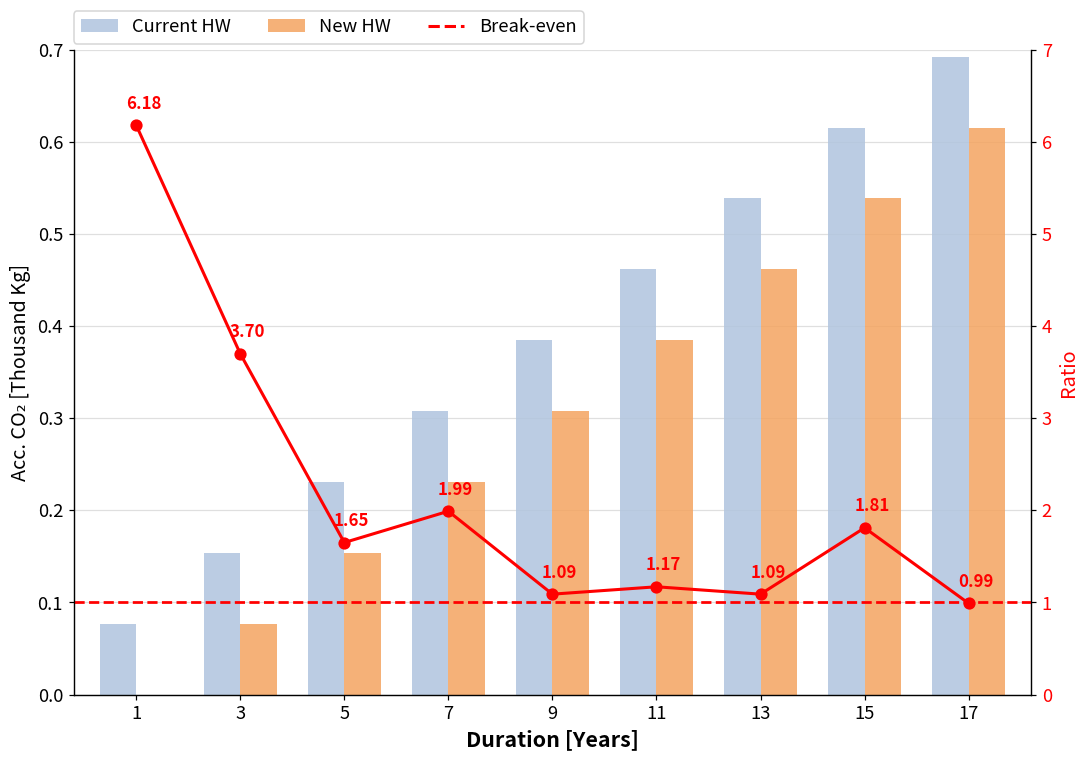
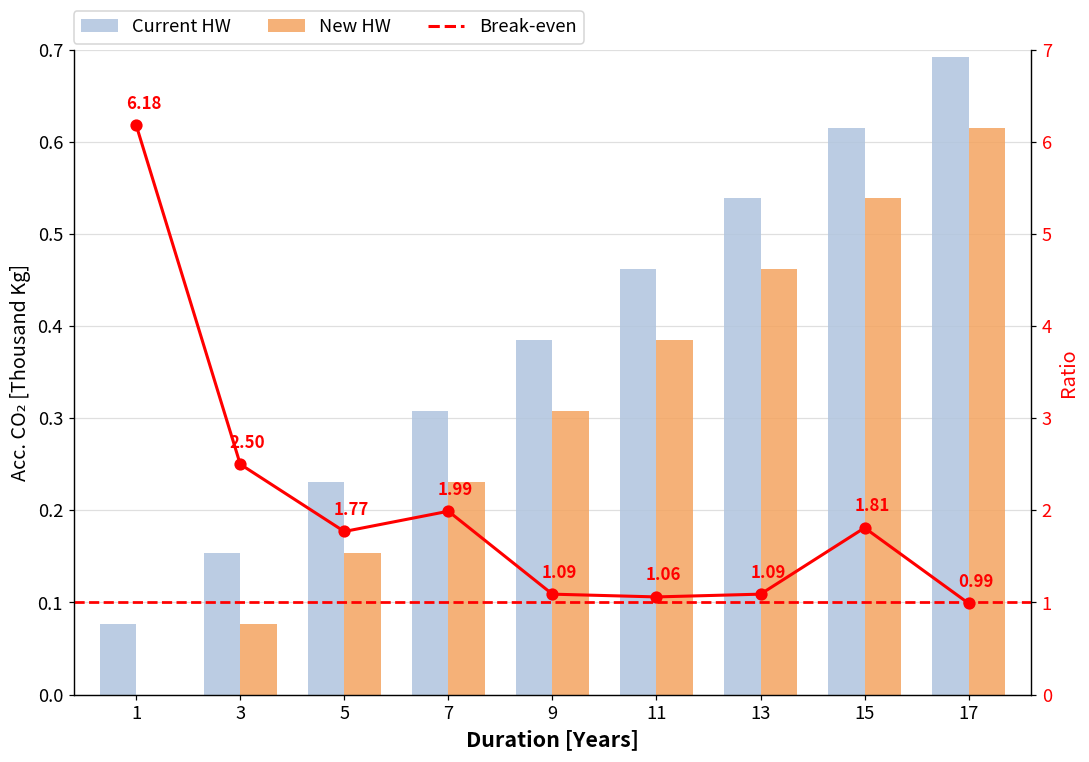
  {
    "Break-even": {
      "1": 6.18,
-     "3": 3.70,
-     "5": 1.65,
+     "3": 2.50,
+     "5": 1.77,
      "7": 1.99,
      "9": 1.09,
-     "11": 1.17,
+     "11": 1.06,
      "13": 1.09,
      "15": 1.81,
      "17": 0.99
    }
  }
